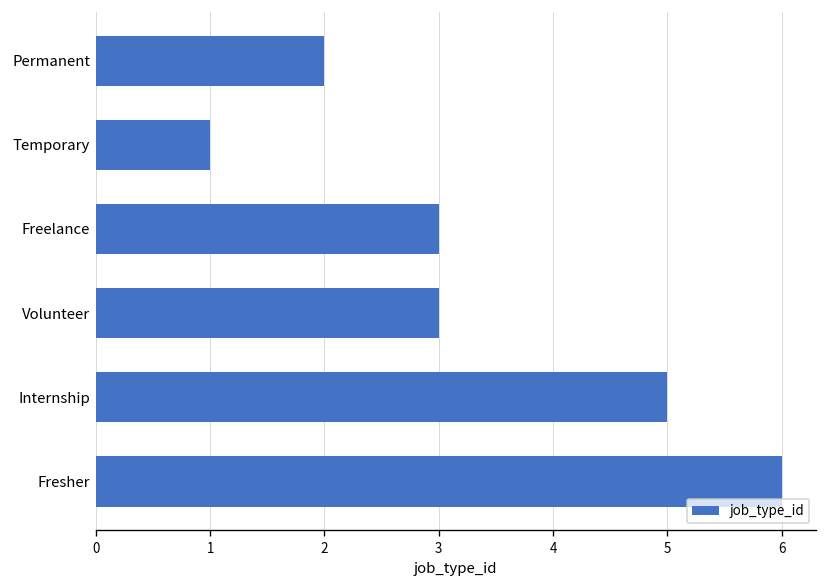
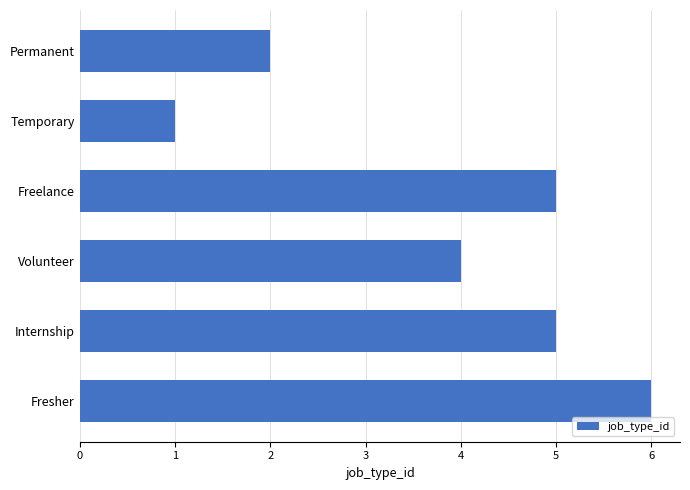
  {
    "Permanent": 2,
    "Temporary": 1,
-   "Freelance": 3,
-   "Volunteer": 3,
+   "Freelance": 5,
+   "Volunteer": 4,
    "Internship": 5,
    "Fresher": 6
  }
